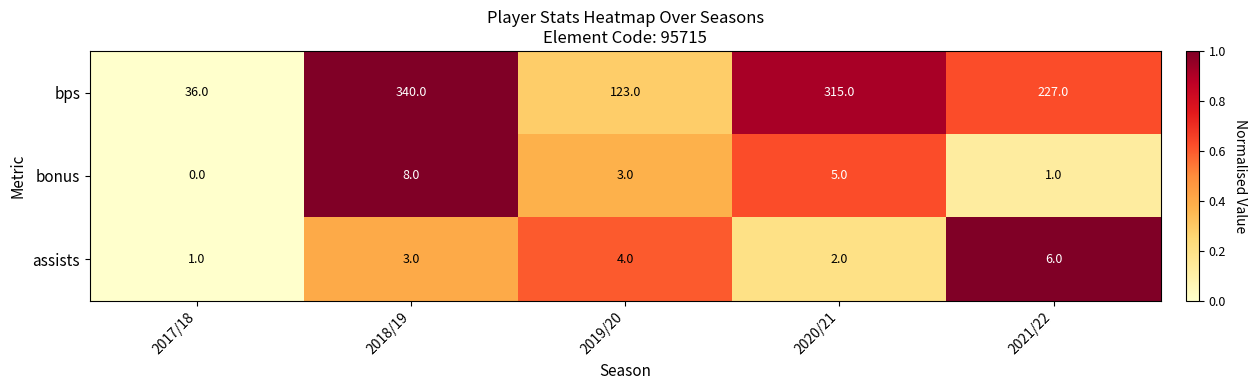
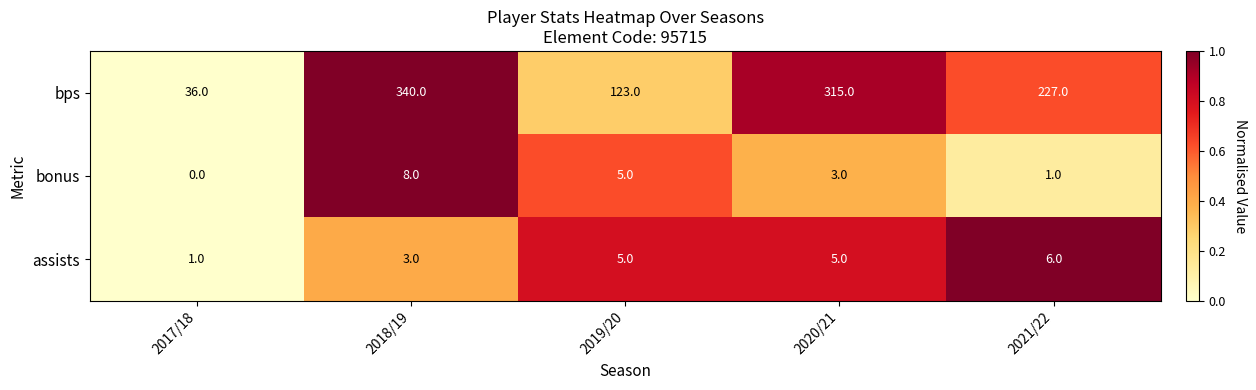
  {
    "bps": {
      "2017/18": 36.0,
      "2018/19": 340.0,
      "2019/20": 123.0,
      "2020/21": 315.0,
      "2021/22": 227.0
    },
    "bonus": {
      "2017/18": 0.0,
      "2018/19": 8.0,
-     "2019/20": 3.0,
-     "2020/21": 5.0,
+     "2019/20": 5.0,
+     "2020/21": 3.0,
      "2021/22": 1.0
    },
    "assists": {
      "2017/18": 1.0,
      "2018/19": 3.0,
-     "2019/20": 4.0,
-     "2020/21": 2.0,
+     "2019/20": 5.0,
+     "2020/21": 5.0,
      "2021/22": 6.0
    }
  }
